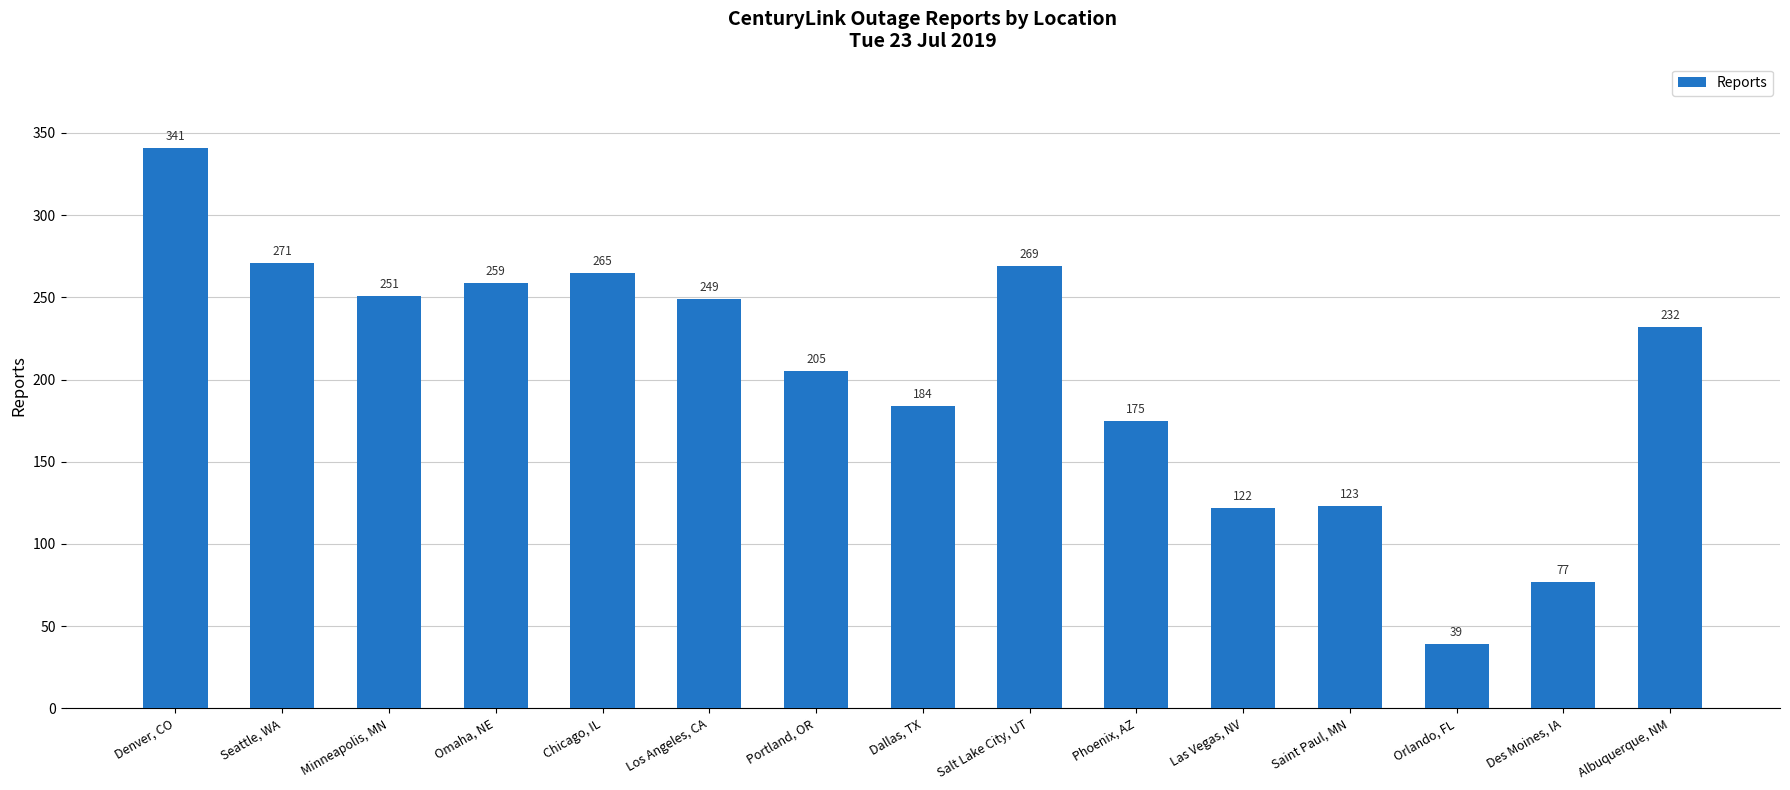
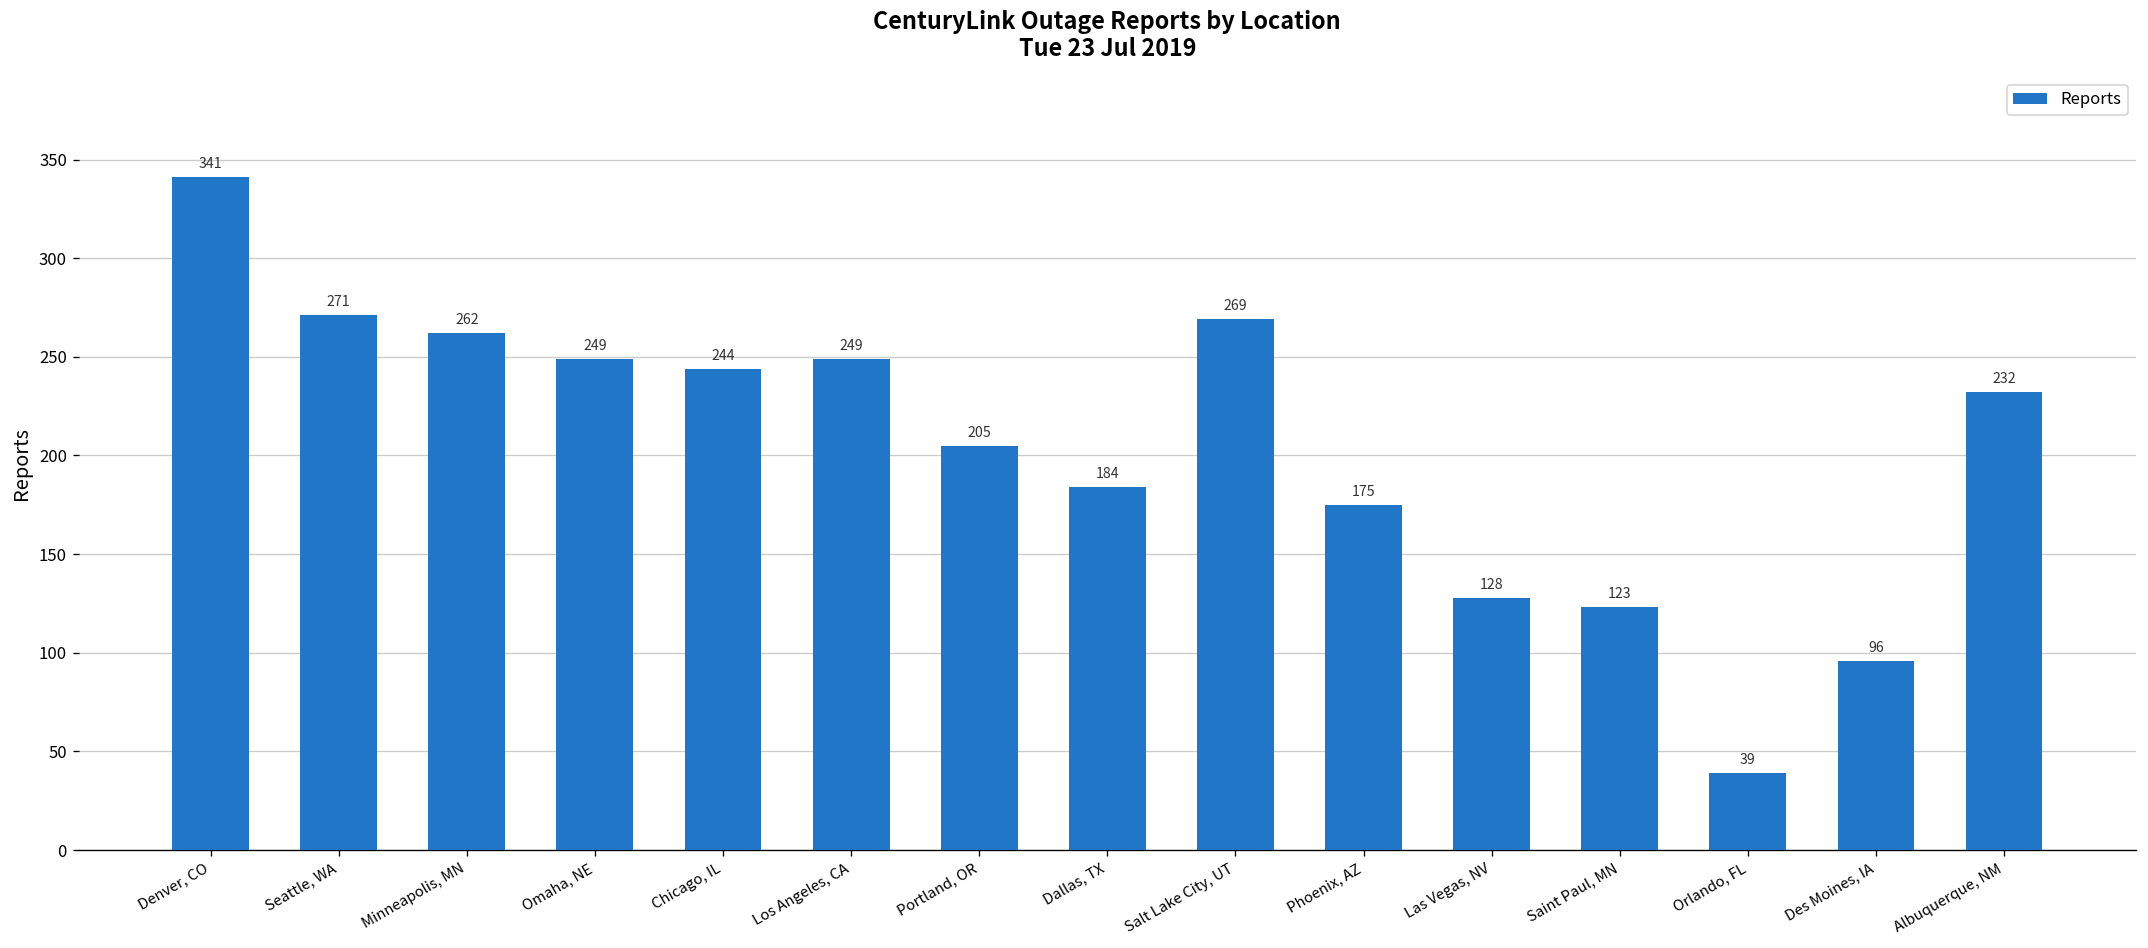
  {
    "Denver, CO": 341,
    "Seattle, WA": 271,
-   "Minneapolis, MN": 251,
-   "Omaha, NE": 259,
-   "Chicago, IL": 265,
+   "Minneapolis, MN": 262,
+   "Omaha, NE": 249,
+   "Chicago, IL": 244,
    "Los Angeles, CA": 249,
    "Portland, OR": 205,
    "Dallas, TX": 184,
    "Salt Lake City, UT": 269,
    "Phoenix, AZ": 175,
-   "Las Vegas, NV": 122,
+   "Las Vegas, NV": 128,
    "Saint Paul, MN": 123,
    "Orlando, FL": 39,
-   "Des Moines, IA": 77,
+   "Des Moines, IA": 96,
    "Albuquerque, NM": 232
  }
